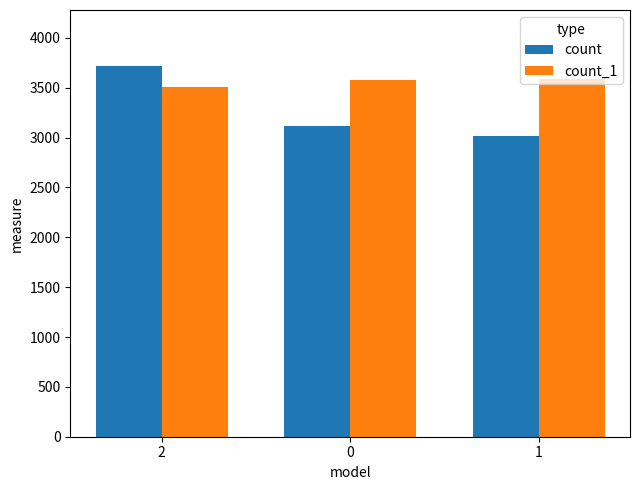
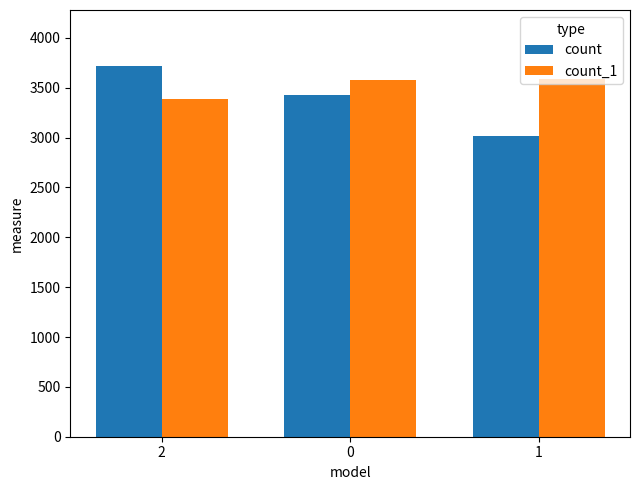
  {
    "count": {
      "2": 3700,
-     "0": 3100,
+     "0": 3400,
      "1": 3000
    },
    "count_1": {
-     "2": 3500,
+     "2": 3400,
      "0": 3600
    }
  }
